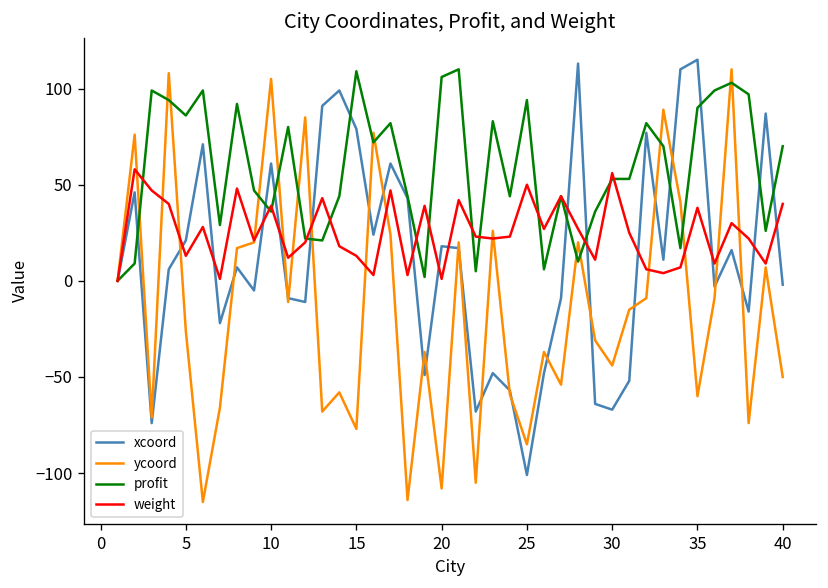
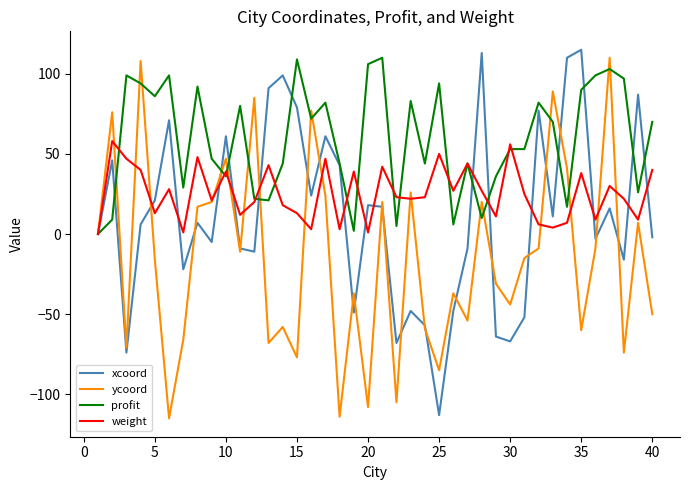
  {
    "xcoord": {
      "5": 21,
      "10": 61,
      "15": 79,
      "20": 18,
-     "25": -101,
+     "25": -113,
      "30": -67,
      "35": 115,
      "40": -2
    },
    "ycoord": {
-     "5": -26,
-     "10": 105,
+     "5": -16,
+     "10": 47,
      "15": -77,
      "20": -108,
      "25": -85,
      "30": -44,
      "35": -60,
      "40": -50
    },
    "profit": {
      "5": 86,
      "10": 36,
      "15": 109,
      "20": 106,
      "25": 94,
      "30": 53,
      "35": 90,
      "40": 70
    },
    "weight": {
      "5": 13,
      "10": 39,
      "15": 13,
      "20": 1,
      "25": 50,
      "30": 56,
      "35": 38,
      "40": 40
    }
  }
